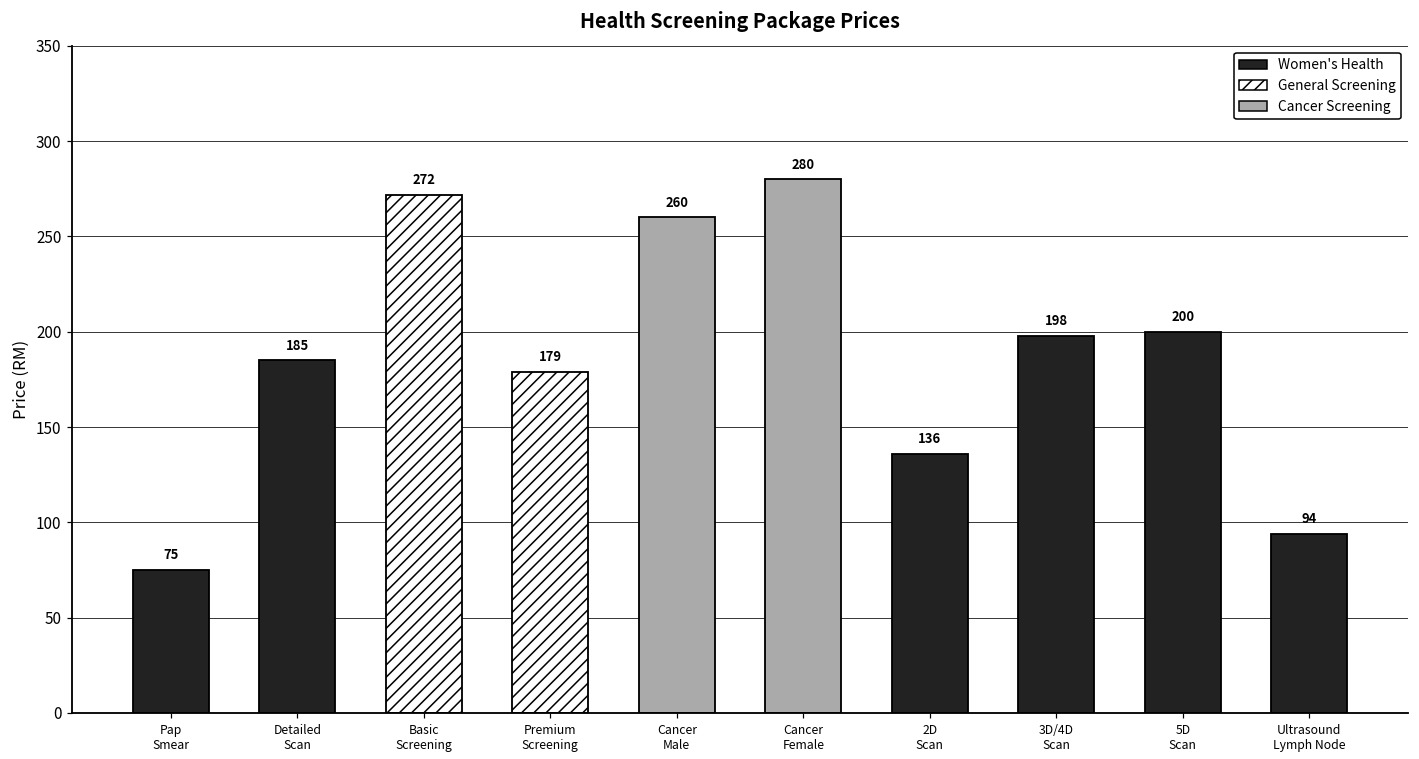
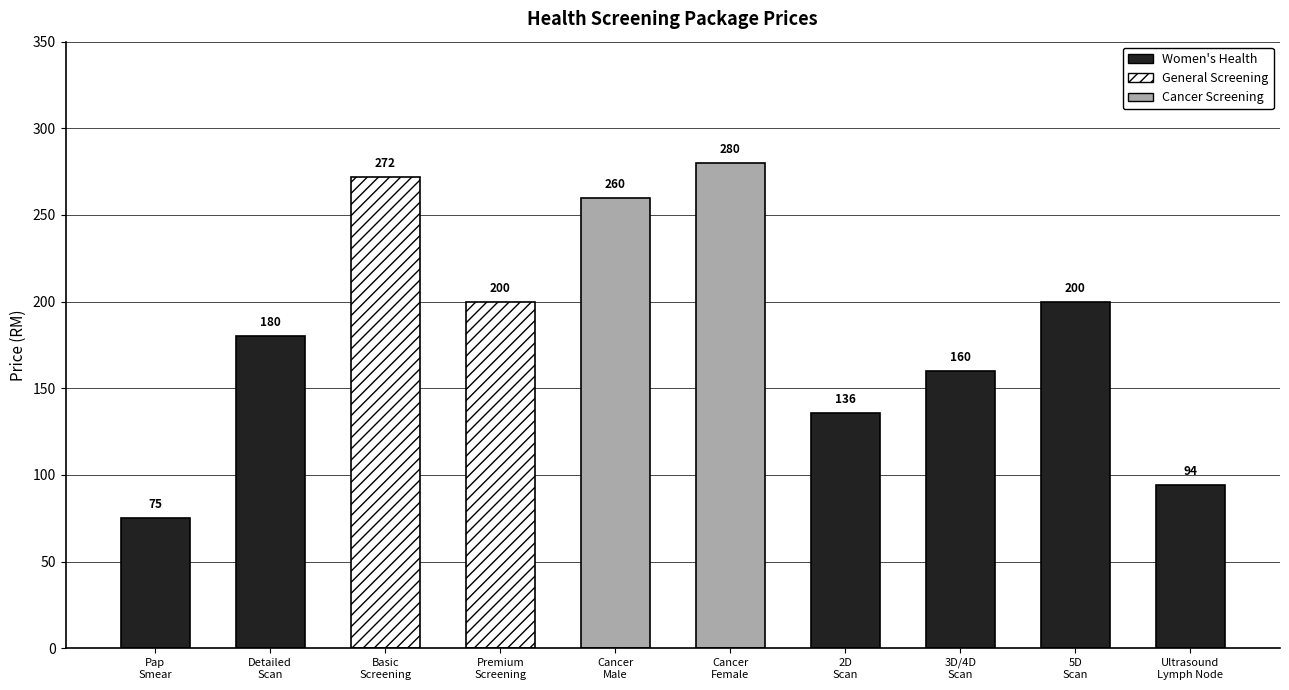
  {
    "Pap Smear": 75,
-   "Detailed Scan": 185,
+   "Detailed Scan": 180,
    "Basic Screening": 272,
-   "Premium Screening": 179,
+   "Premium Screening": 200,
    "Cancer Male": 260,
    "Cancer Female": 280,
    "2D Scan": 136,
-   "3D/4D Scan": 198,
+   "3D/4D Scan": 160,
    "5D Scan": 200,
    "Ultrasound Lymph Node": 94
  }
